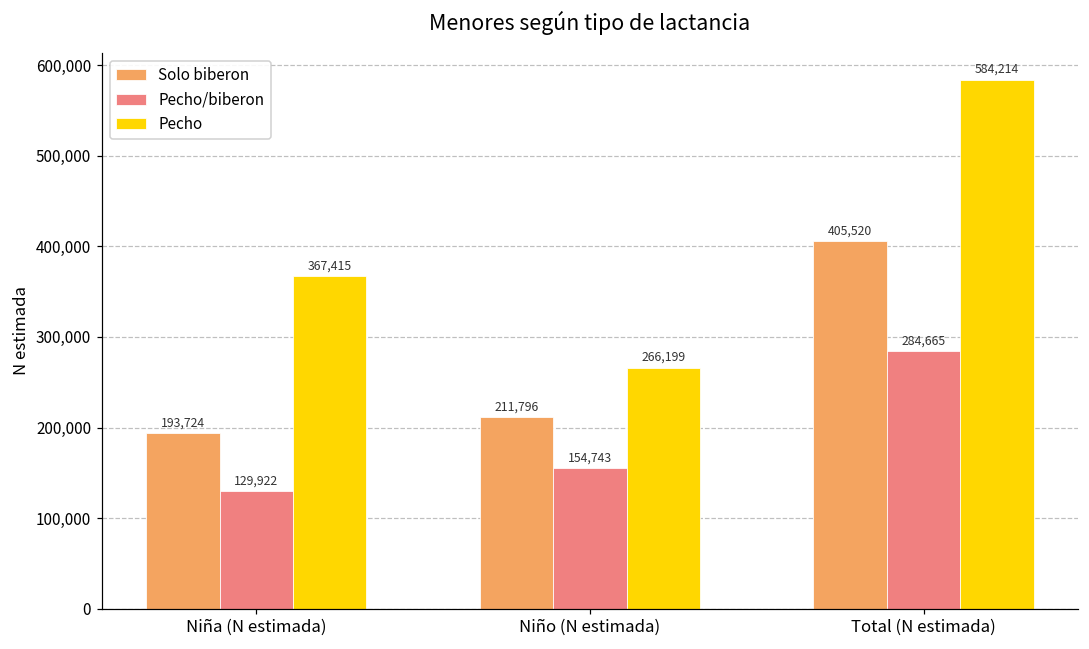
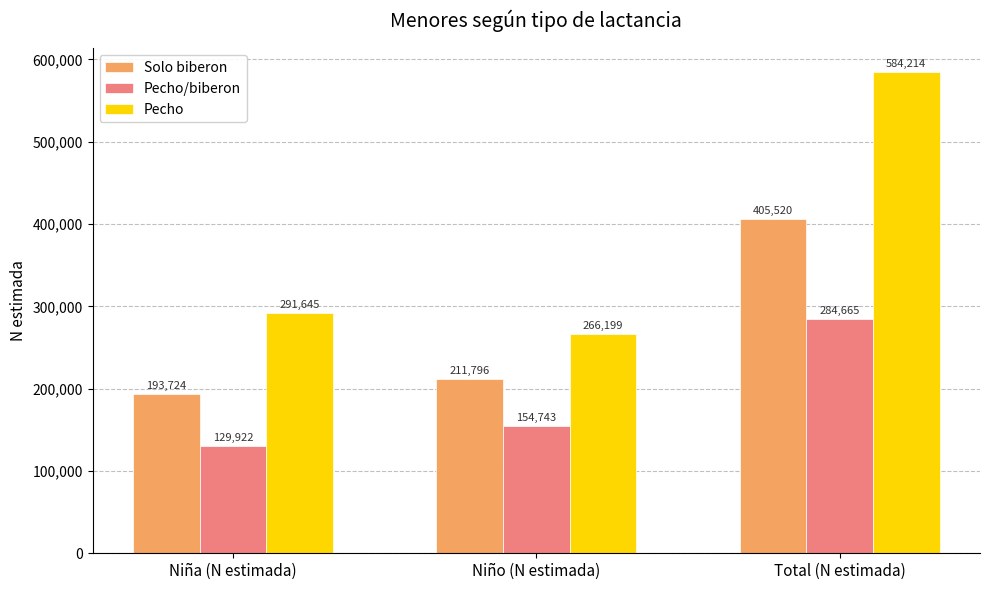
  {
    "Pecho": {
-     "Niña (N estimada)": "367,415",
+     "Niña (N estimada)": "291,645",
      "Niño (N estimada)": "266,199",
      "Total (N estimada)": "584,214"
    }
  }
